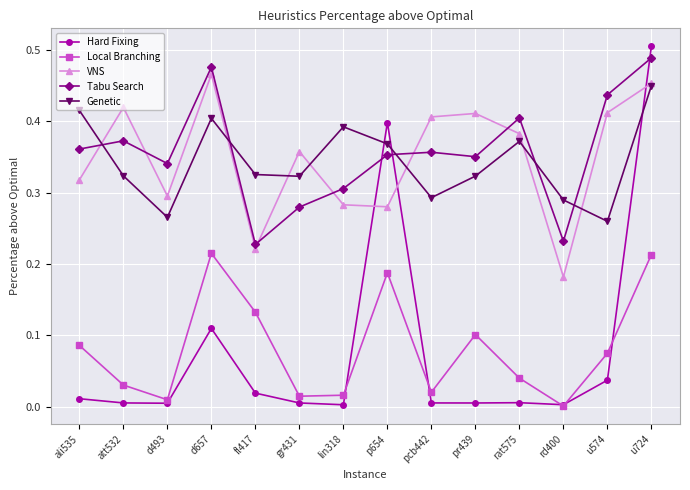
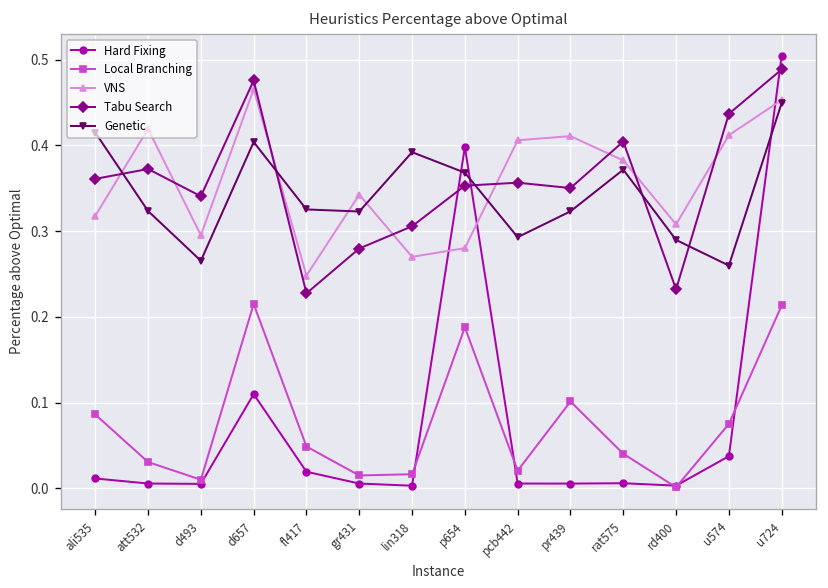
  {
    "Local Branching": {
      "ali535": 0.09,
      "att532": 0.03,
      "d493": 0.01,
      "d657": 0.22,
-     "fl417": 0.13,
+     "fl417": 0.05,
      "gr431": 0.01,
      "lin318": 0.02,
      "p654": 0.19,
      "pcb442": 0.02,
      "pr439": 0.10,
      "rat575": 0.04,
      "u574": 0.08,
      "u724": 0.21
    },
    "VNS": {
      "ali535": 0.32,
      "d493": 0.30,
      "d657": 0.47,
-     "fl417": 0.22,
-     "gr431": 0.36,
-     "lin318": 0.28,
+     "fl417": 0.25,
+     "gr431": 0.34,
+     "lin318": 0.27,
      "p654": 0.28,
      "pcb442": 0.41,
      "pr439": 0.41,
      "rat575": 0.38,
-     "rd400": 0.18,
+     "rd400": 0.31,
      "u574": 0.41
    }
  }
